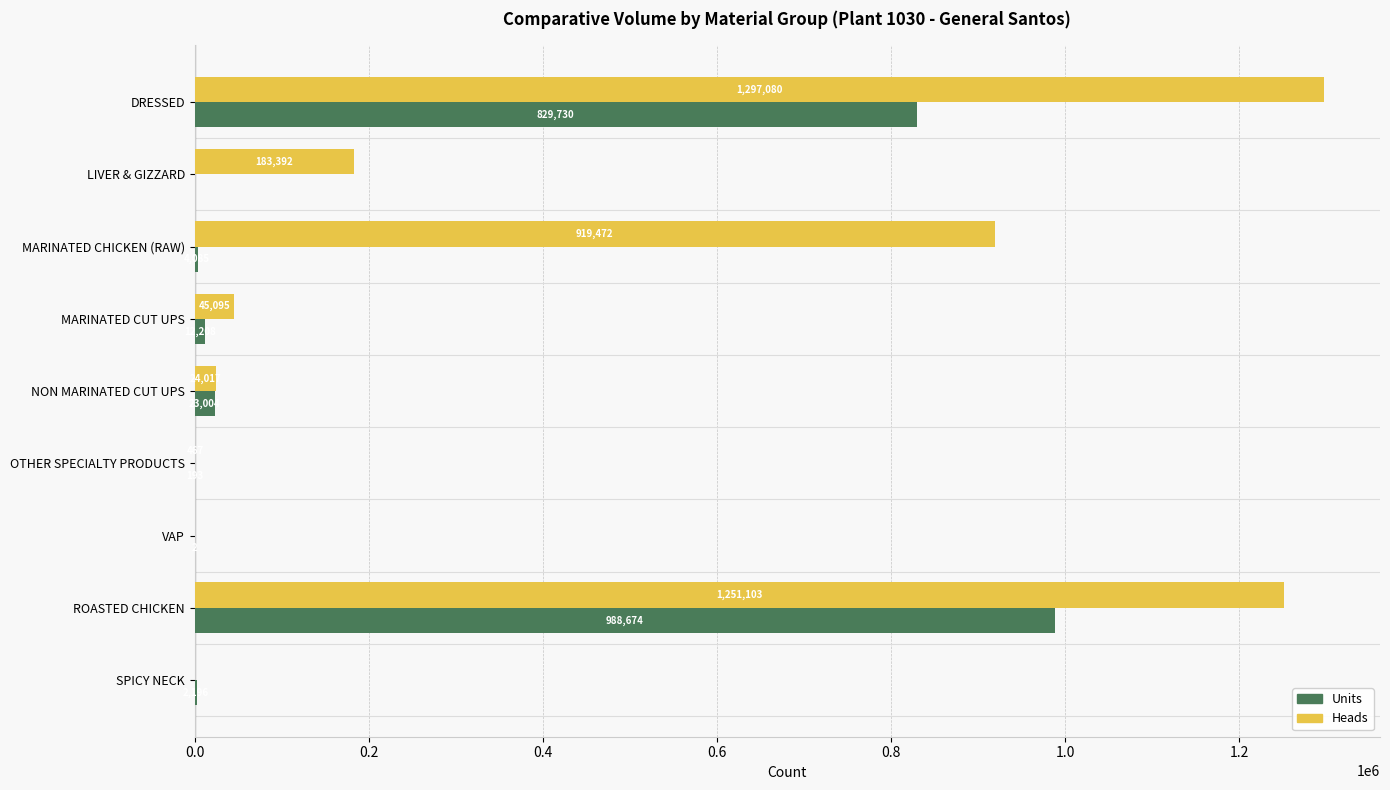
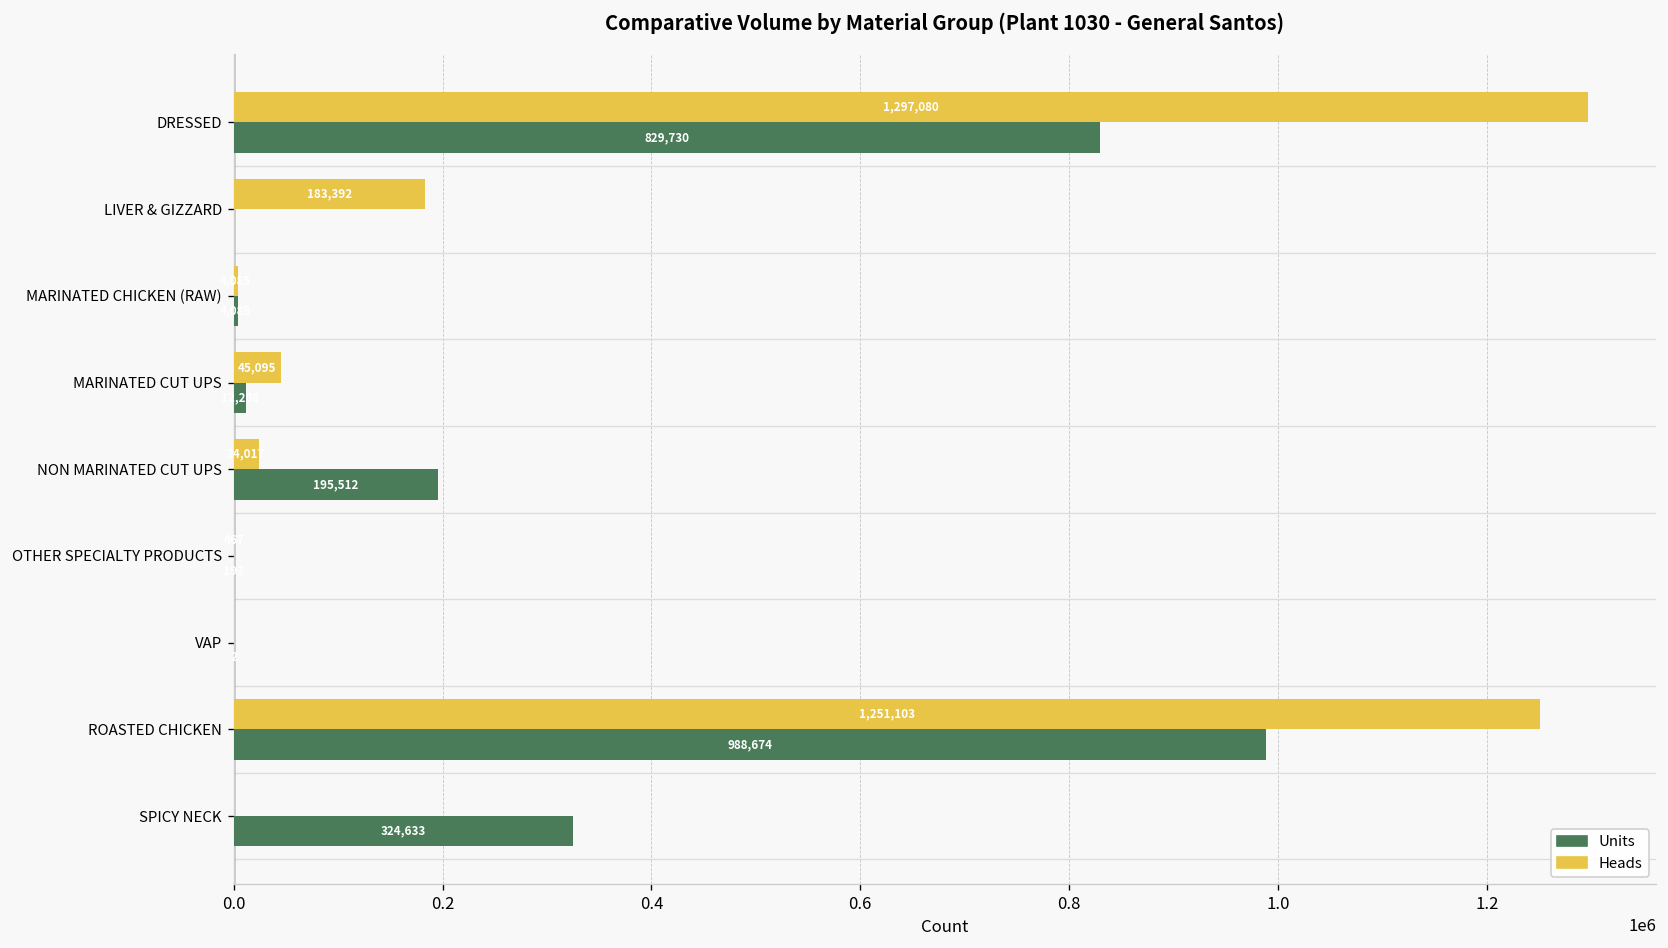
  {
    "Units": {
      "DRESSED": "829,730",
-     "NON MARINATED CUT UPS": "23,004",
+     "NON MARINATED CUT UPS": "195,512",
      "ROASTED CHICKEN": "988,674",
-     "SPICY NECK": "0"
+     "SPICY NECK": "320000"
    },
    "Heads": {
-     "MARINATED CHICKEN (RAW)": "920000",
+     "MARINATED CHICKEN (RAW)": "0",
      "VAP": "0",
      "SPICY NECK": "0"
    }
  }
